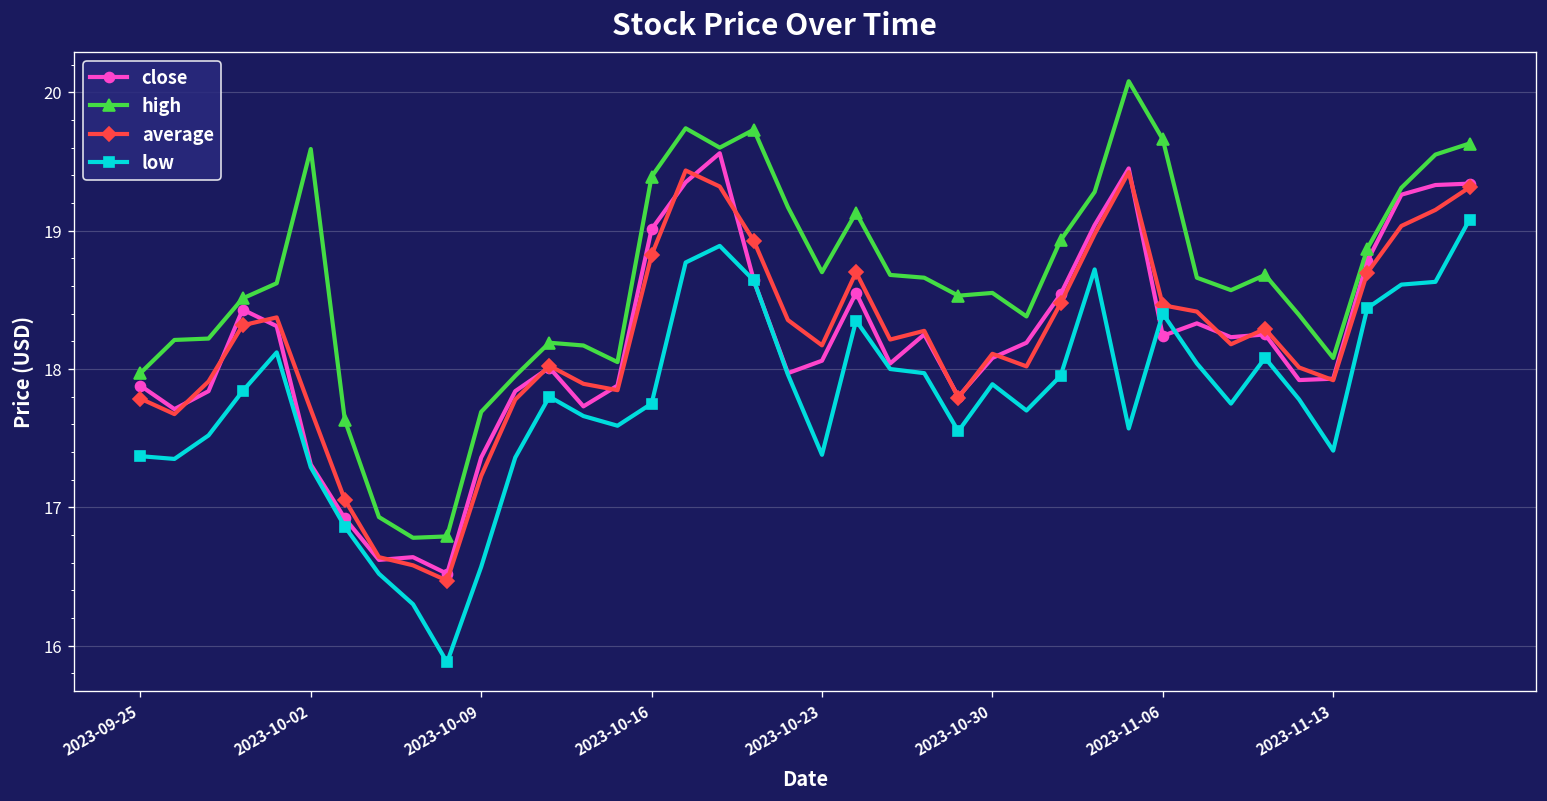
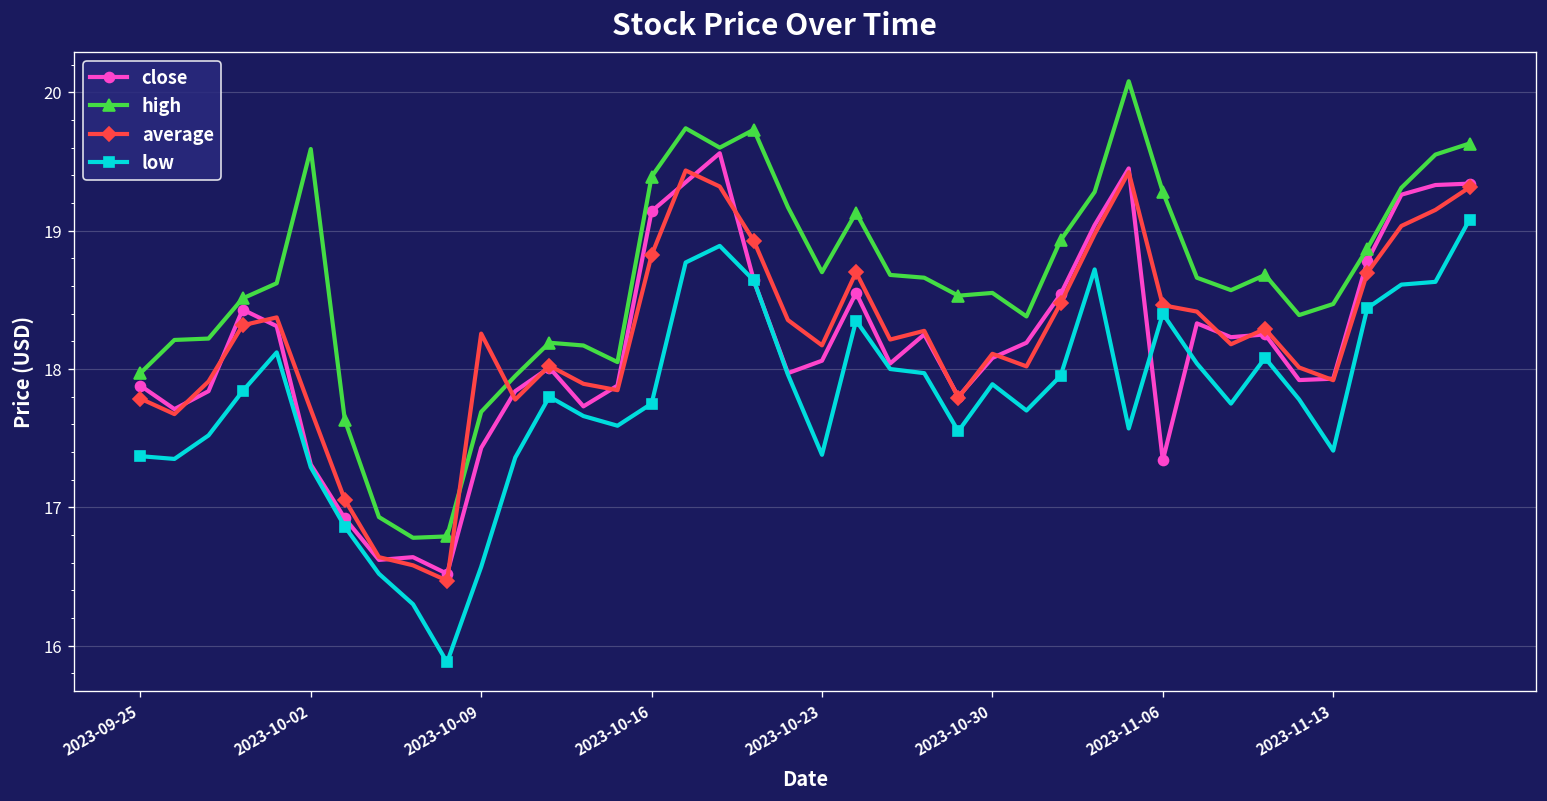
  {
    "close": {
      "2023-09-25": 17.88,
-     "2023-10-09": 17.36,
-     "2023-10-16": 19.01,
+     "2023-10-09": 17.43,
+     "2023-10-16": 19.14,
      "2023-10-23": 18.06,
      "2023-10-30": 18.08,
-     "2023-11-06": 18.24
+     "2023-11-06": 17.34
    },
    "high": {
      "2023-09-25": 17.97,
      "2023-10-02": 19.59,
      "2023-10-09": 17.69,
      "2023-10-16": 19.39,
      "2023-10-23": 18.70,
      "2023-10-30": 18.55,
-     "2023-11-06": 19.66,
-     "2023-11-13": 18.08
+     "2023-11-06": 19.28,
+     "2023-11-13": 18.47
    },
    "average": {
      "2023-09-25": 17.79,
      "2023-10-02": 17.71,
-     "2023-10-09": 17.23,
+     "2023-10-09": 18.26,
      "2023-10-16": 18.82,
      "2023-10-23": 18.17,
      "2023-10-30": 18.11,
      "2023-11-06": 18.46
    },
    "low": {
      "2023-09-25": 17.37,
      "2023-10-09": 16.57,
      "2023-10-16": 17.75,
      "2023-10-23": 17.38,
      "2023-10-30": 17.89,
      "2023-11-06": 18.40,
      "2023-11-13": 17.41
    }
  }
